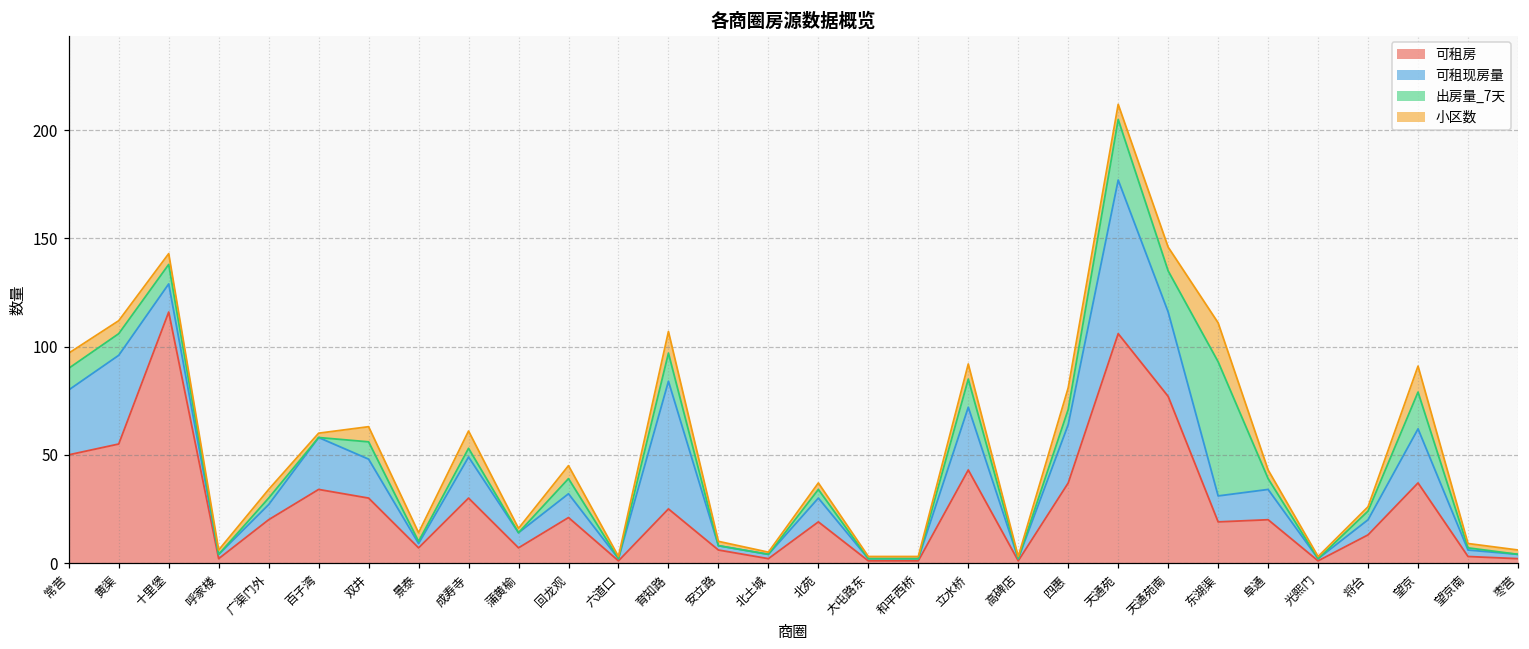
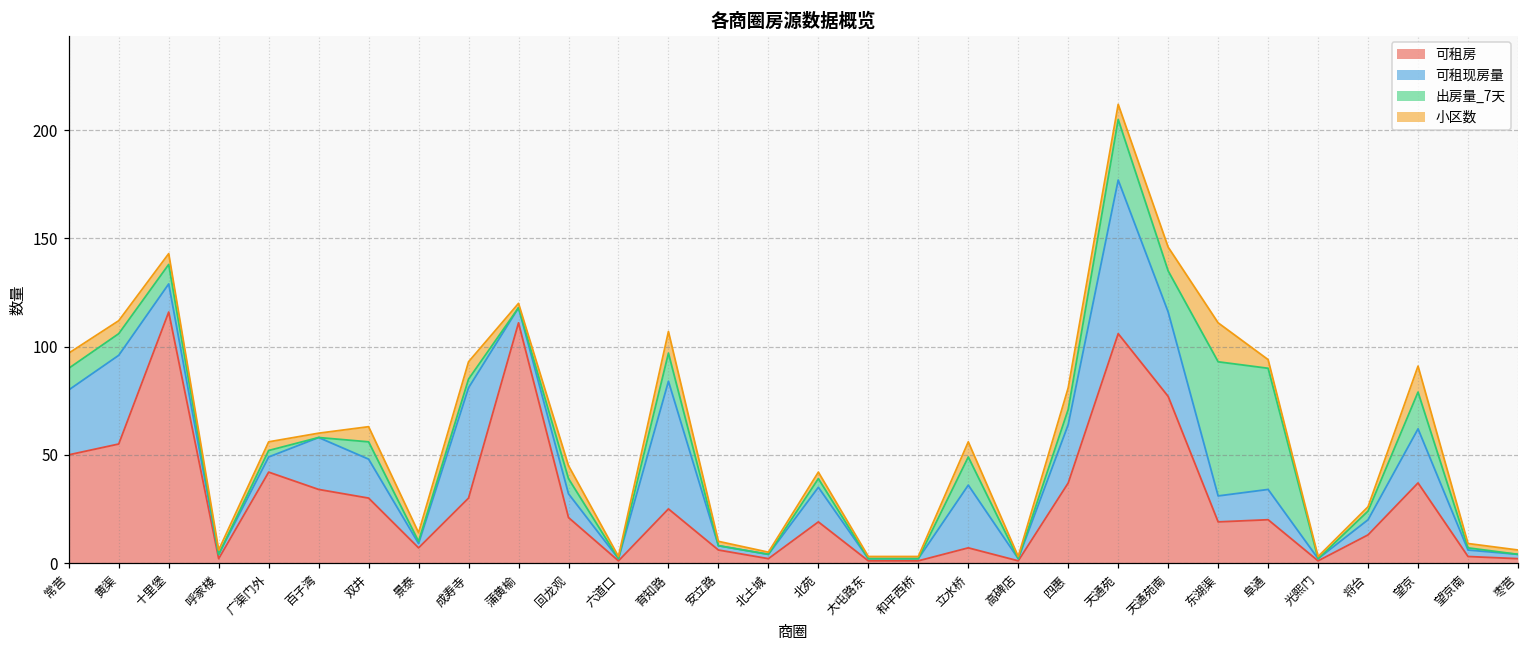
  {
    "可租房": {
      "常营": 50,
      "黄渠": 55,
      "十里堡": 116,
      "呼家楼": 2,
-     "广渠门外": 20,
+     "广渠门外": 42,
      "百子湾": 34,
      "双井": 30,
      "景泰": 7,
      "成寿寺": 30,
-     "蒲黄榆": 7,
+     "蒲黄榆": 111,
      "回龙观": 21,
      "育知路": 25,
      "安立路": 6,
      "北土城": 2,
      "北苑": 19,
-     "立水桥": 43,
+     "立水桥": 7,
      "四惠": 37,
      "天通苑": 106,
      "天通苑南": 77,
      "东湖渠": 19,
      "阜通": 20,
      "将台": 13,
      "望京": 37,
      "望京南": 3,
      "枣营": 2
    },
    "可租现房量": {
      "常营": 30,
      "黄渠": 41,
      "十里堡": 13,
      "广渠门外": 7,
      "双井": 18,
-     "成寿寺": 19,
+     "成寿寺": 51,
      "回龙观": 11,
      "育知路": 59,
-     "北苑": 11,
+     "北苑": 16,
      "立水桥": 29,
      "四惠": 27,
      "天通苑": 71,
      "天通苑南": 39,
      "东湖渠": 12,
      "阜通": 14,
      "将台": 7,
      "望京": 25
    },
    "出房量_7天": {
      "常营": 10,
      "黄渠": 10,
      "十里堡": 9,
      "广渠门外": 3,
      "双井": 8,
      "成寿寺": 4,
      "回龙观": 7,
      "育知路": 13,
      "北苑": 4,
      "立水桥": 13,
      "四惠": 7,
      "天通苑": 28,
      "天通苑南": 19,
      "东湖渠": 62,
-     "阜通": 5,
+     "阜通": 56,
      "将台": 4,
      "望京": 17
    },
    "小区数": {
      "常营": 7,
      "黄渠": 6,
      "十里堡": 5,
      "呼家楼": 2,
      "广渠门外": 4,
      "百子湾": 2,
      "双井": 7,
      "景泰": 4,
      "成寿寺": 8,
      "蒲黄榆": 2,
      "回龙观": 6,
      "育知路": 10,
      "安立路": 2,
      "北苑": 3,
      "立水桥": 7,
      "四惠": 10,
      "天通苑": 7,
      "天通苑南": 11,
      "东湖渠": 18,
      "阜通": 4,
      "将台": 2,
      "望京": 12,
      "望京南": 2,
      "枣营": 2
    }
  }
